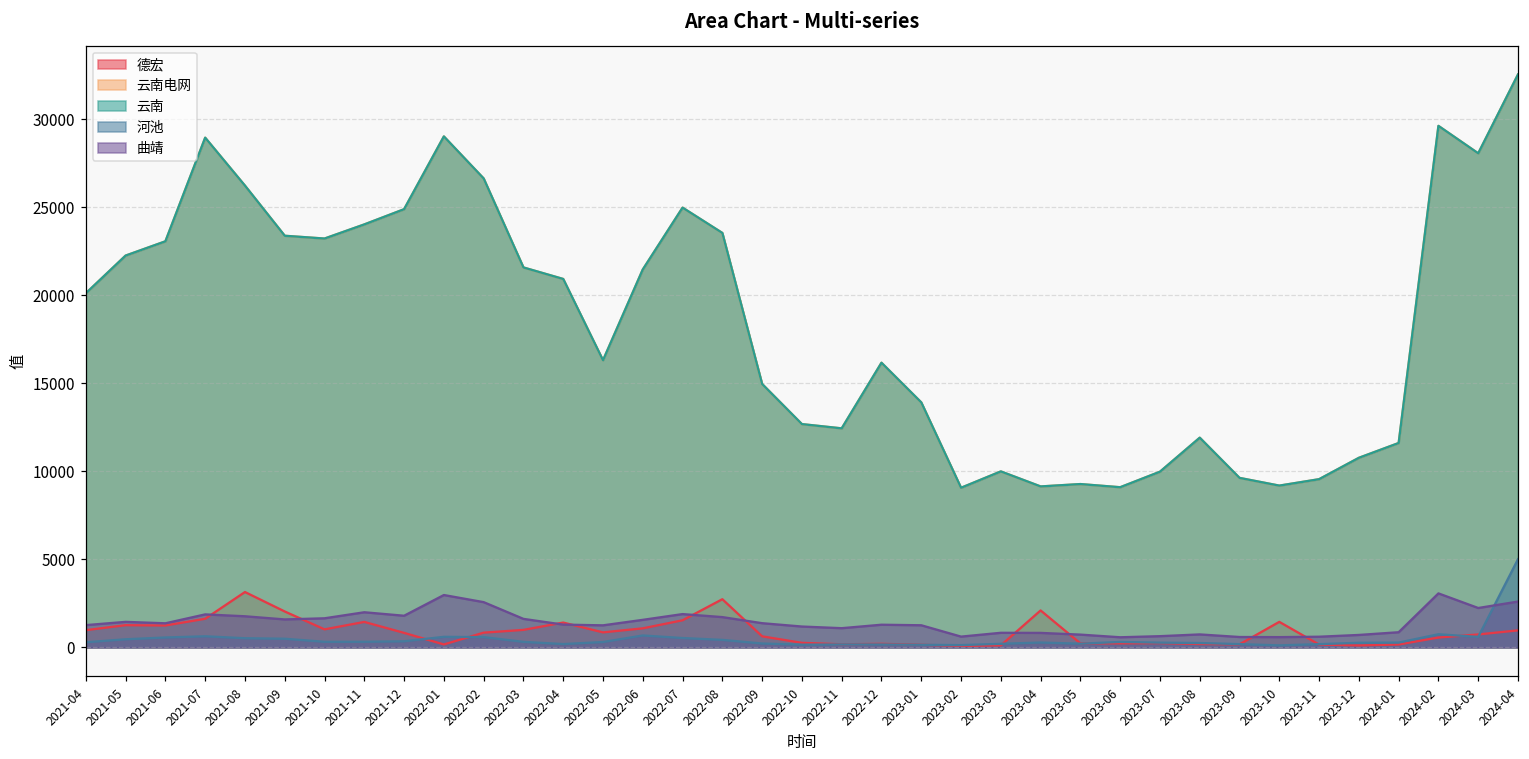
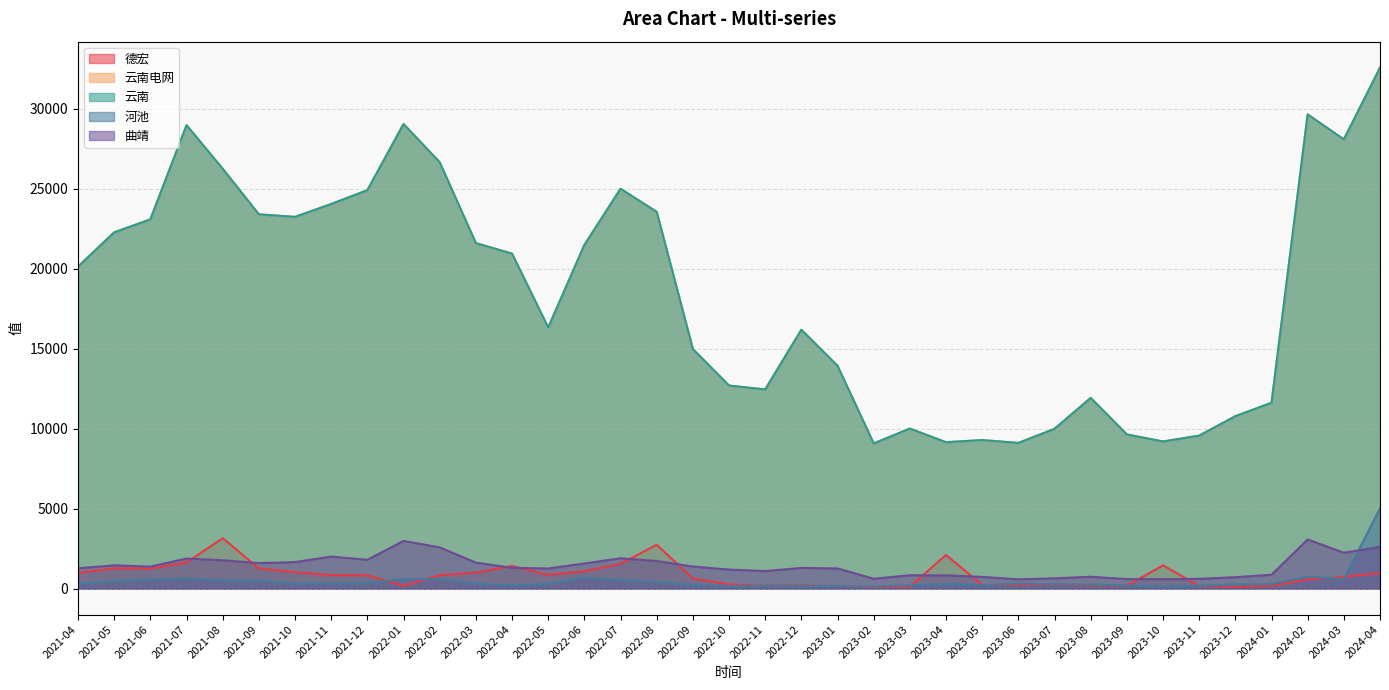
  {
    "德宏": {
      "2021-04": 1000,
      "2021-05": 1300,
      "2021-07": 1600,
      "2021-08": 3100,
-     "2021-09": 2000,
+     "2021-09": 1300,
      "2021-10": 1000,
-     "2021-11": 1400,
+     "2021-11": 800,
      "2021-12": 800,
      "2022-01": 200,
      "2022-02": 800,
      "2022-03": 1000,
      "2022-05": 900,
      "2022-06": 1100,
      "2022-07": 1500,
      "2022-08": 2700,
      "2022-09": 600,
      "2023-04": 2100,
      "2023-10": 1500,
      "2024-02": 600,
      "2024-04": 1000
    }
  }
